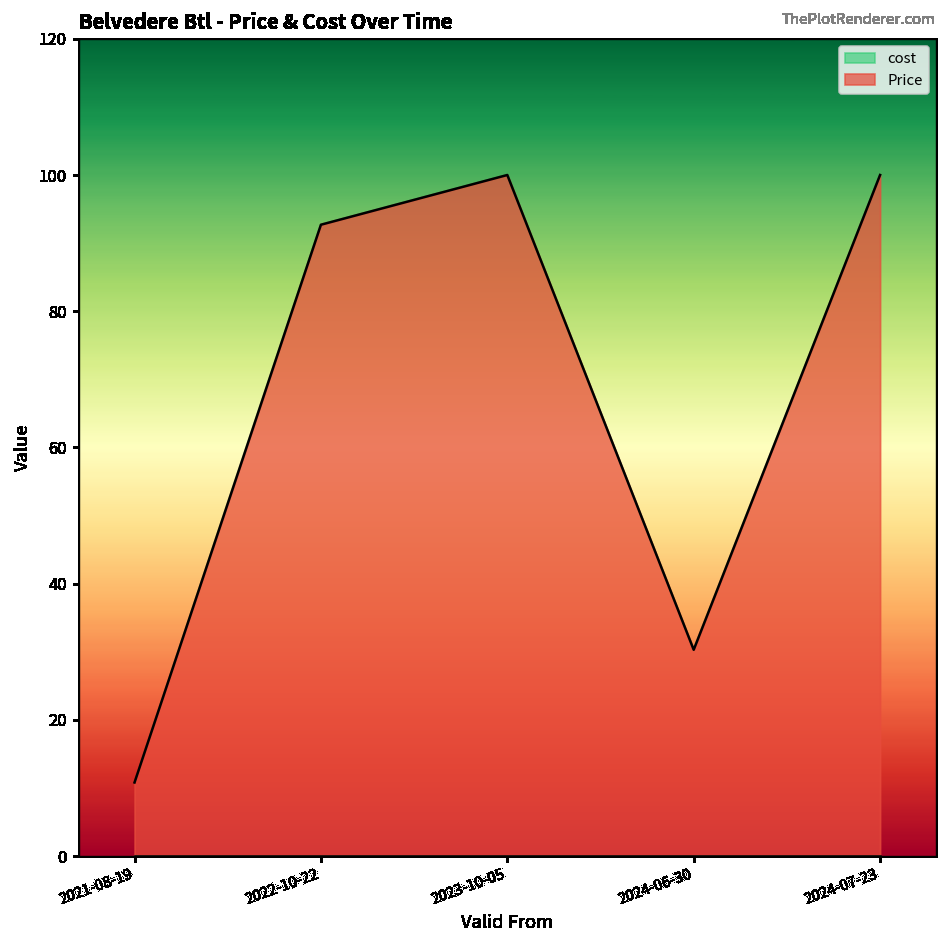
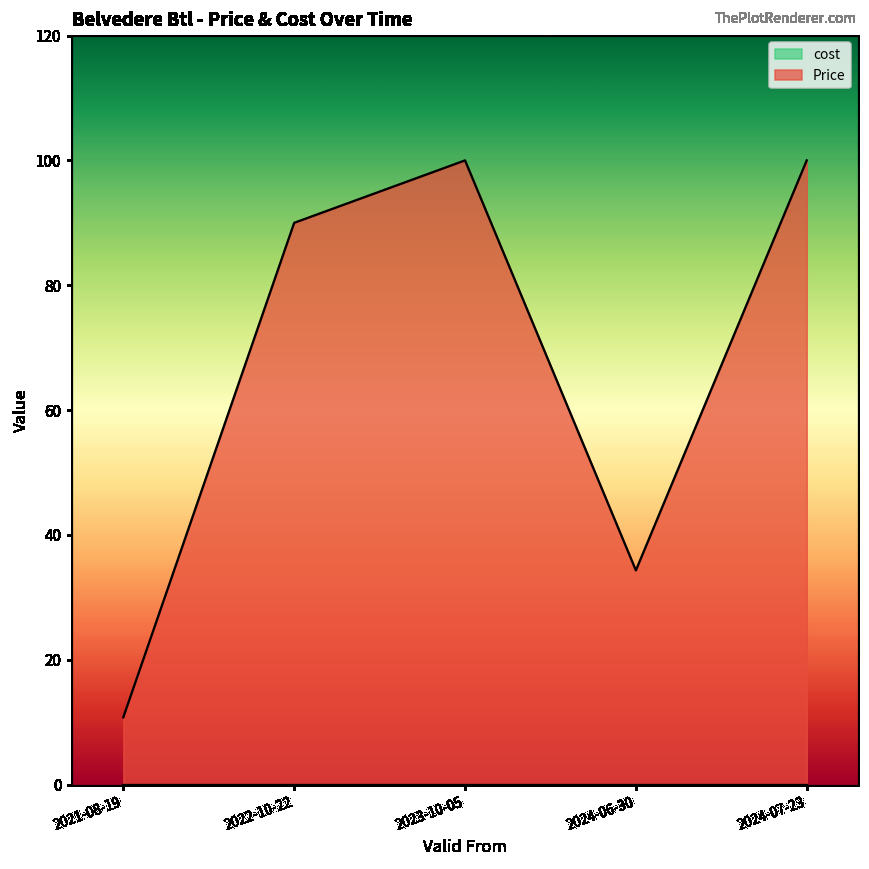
  {
    "cost": {
      "2021-08-19": 0,
      "2022-10-22": 0,
      "2023-10-05": 0,
      "2024-06-30": 0,
      "2024-07-23": 0
    },
    "Price": {
      "2021-08-19": 11,
-     "2022-10-22": 93,
+     "2022-10-22": 90,
      "2023-10-05": 100,
-     "2024-06-30": 30,
+     "2024-06-30": 34,
      "2024-07-23": 100
    }
  }
